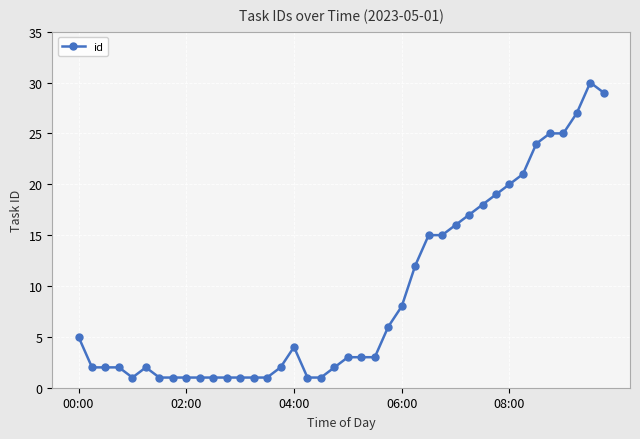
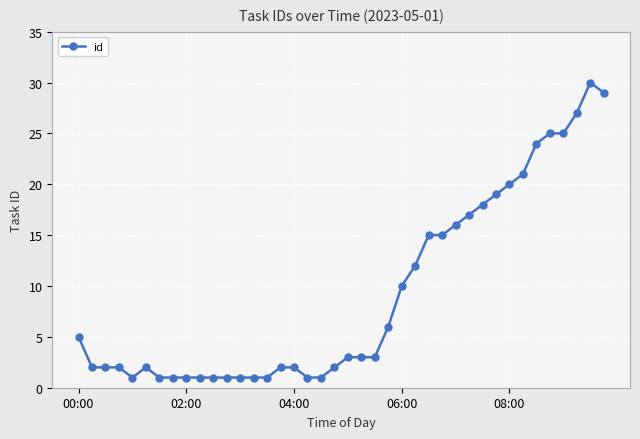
  {
    "00:00": 5,
    "02:00": 1,
-   "04:00": 4,
-   "06:00": 8,
+   "04:00": 2,
+   "06:00": 10,
    "08:00": 20
  }
